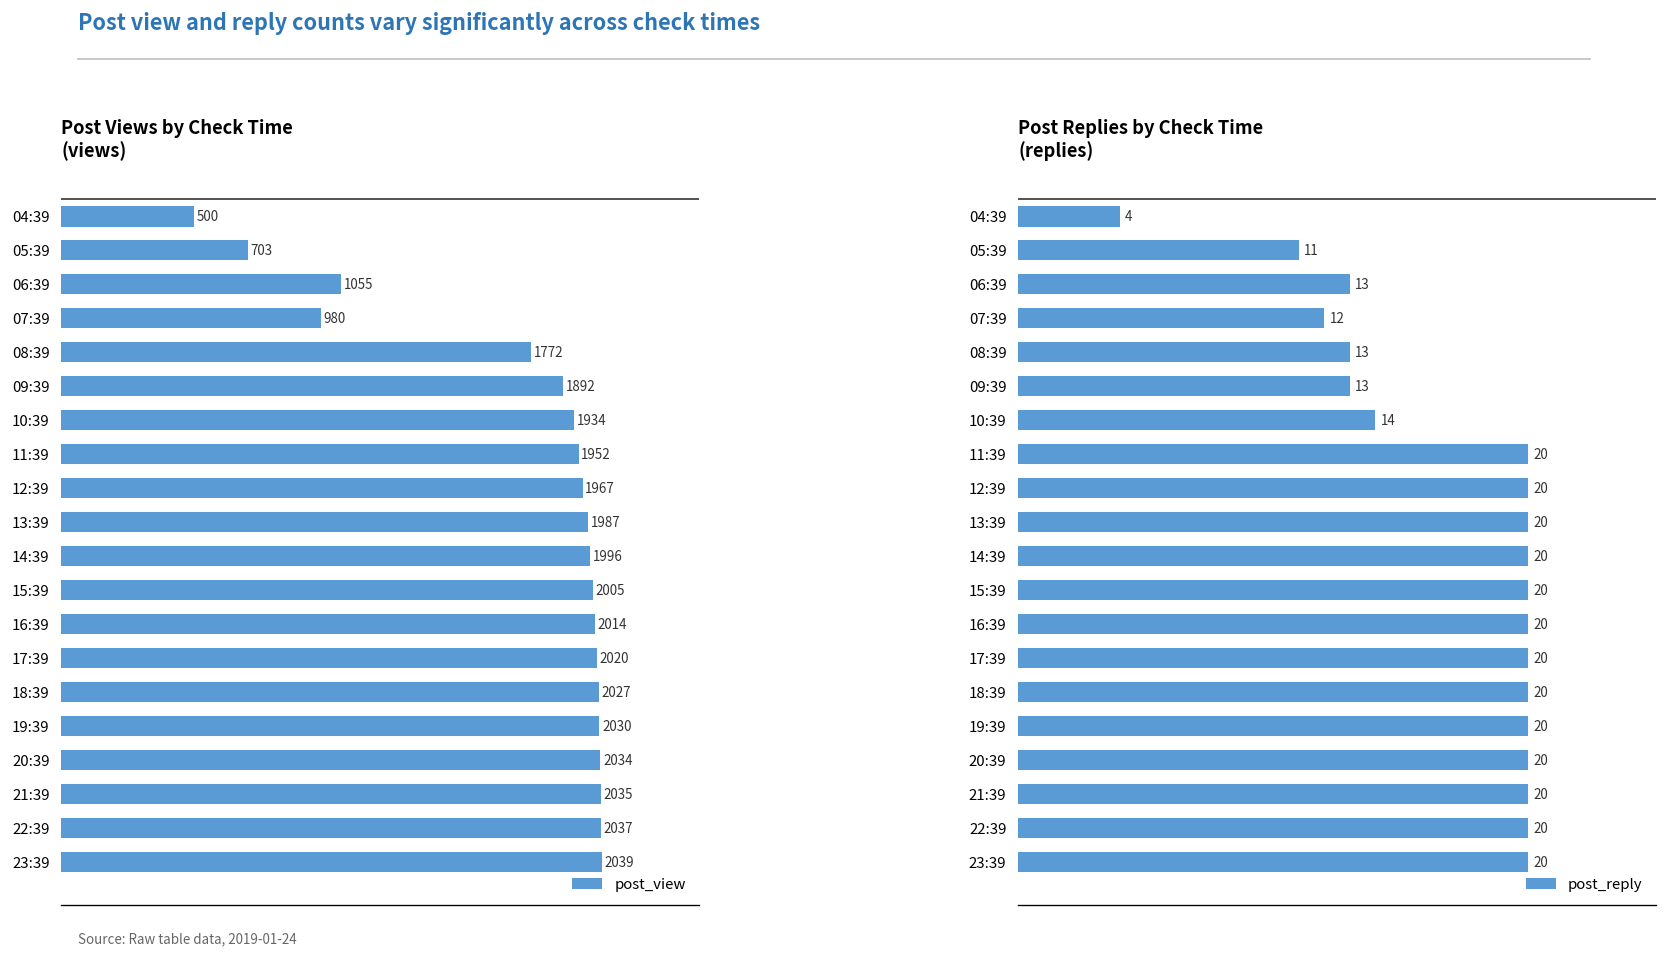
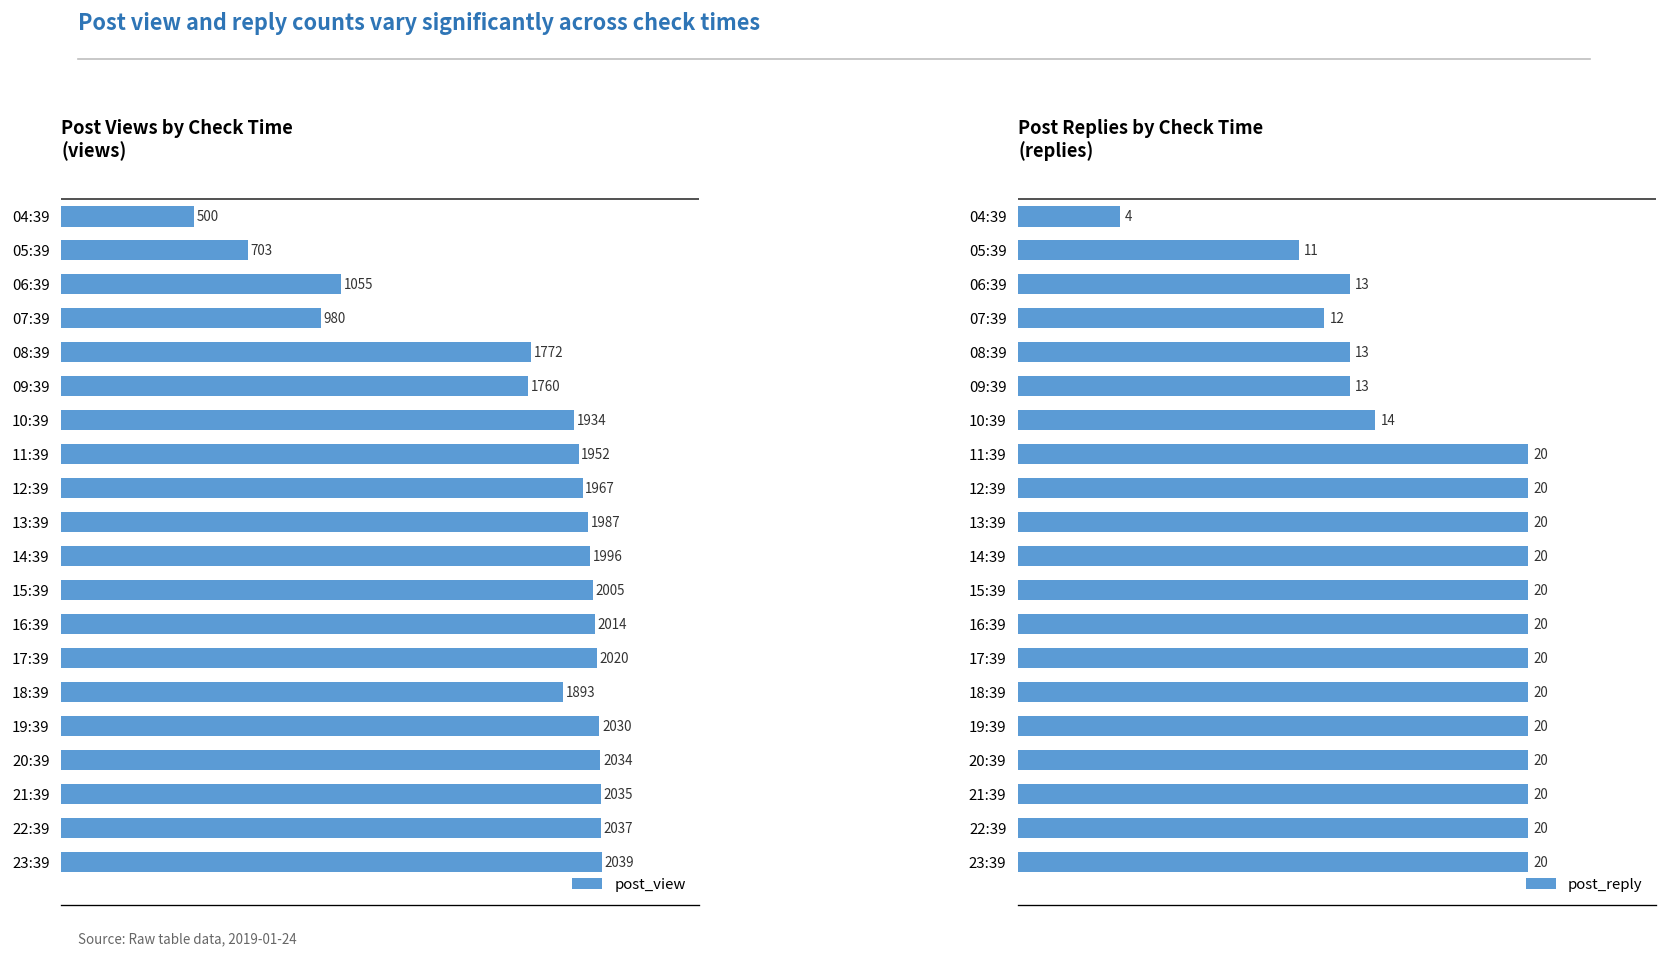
  {
    "Post Views by Check Time (views)": {
      "04:39": 500,
      "05:39": 703,
      "06:39": 1055,
      "07:39": 980,
      "08:39": 1772,
-     "09:39": 1892,
+     "09:39": 1760,
      "10:39": 1934,
      "11:39": 1952,
      "12:39": 1967,
      "13:39": 1987,
      "14:39": 1996,
      "15:39": 2005,
      "16:39": 2014,
      "17:39": 2020,
-     "18:39": 2027,
+     "18:39": 1893,
      "19:39": 2030,
      "20:39": 2034,
      "21:39": 2035,
      "22:39": 2037,
      "23:39": 2039
    },
    "Post Replies by Check Time (replies)": {
      "04:39": 4,
      "05:39": 11,
      "06:39": 13,
      "07:39": 12,
      "08:39": 13,
      "09:39": 13,
      "10:39": 14,
      "11:39": 20,
      "12:39": 20,
      "13:39": 20,
      "14:39": 20,
      "15:39": 20,
      "16:39": 20,
      "17:39": 20,
      "18:39": 20,
      "19:39": 20,
      "20:39": 20,
      "21:39": 20,
      "22:39": 20,
      "23:39": 20
    }
  }
